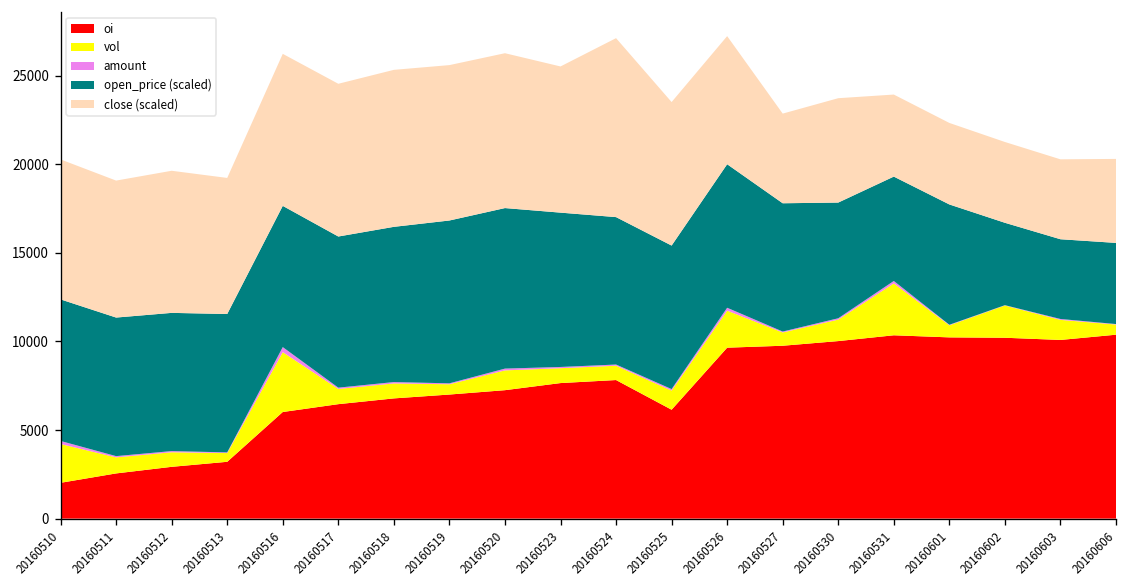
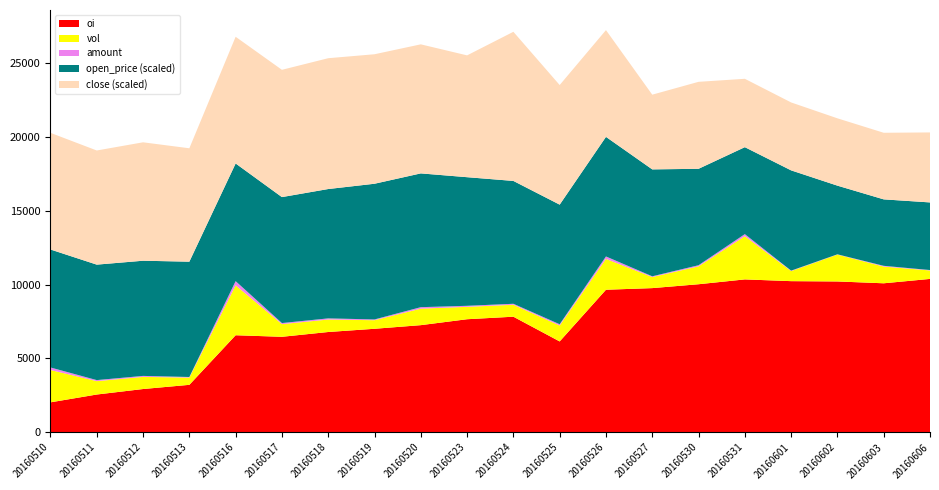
  {
    "oi": {
-     "20160516": 6000
+     "20160516": 6600
    },
    "close (scaled)": {
      "20160510": 7900,
      "20160511": 7700,
      "20160512": 8000,
      "20160513": 7700,
      "20160516": 8600,
      "20160517": 8600,
      "20160518": 8900,
      "20160519": 8800,
      "20160520": 8700,
      "20160523": 8300,
      "20160524": 10100,
      "20160525": 8100,
      "20160526": 7200,
      "20160527": 5100,
      "20160530": 5900,
      "20160531": 4600,
      "20160601": 4600,
      "20160602": 4600,
      "20160603": 4500,
      "20160606": 4700
    }
  }
